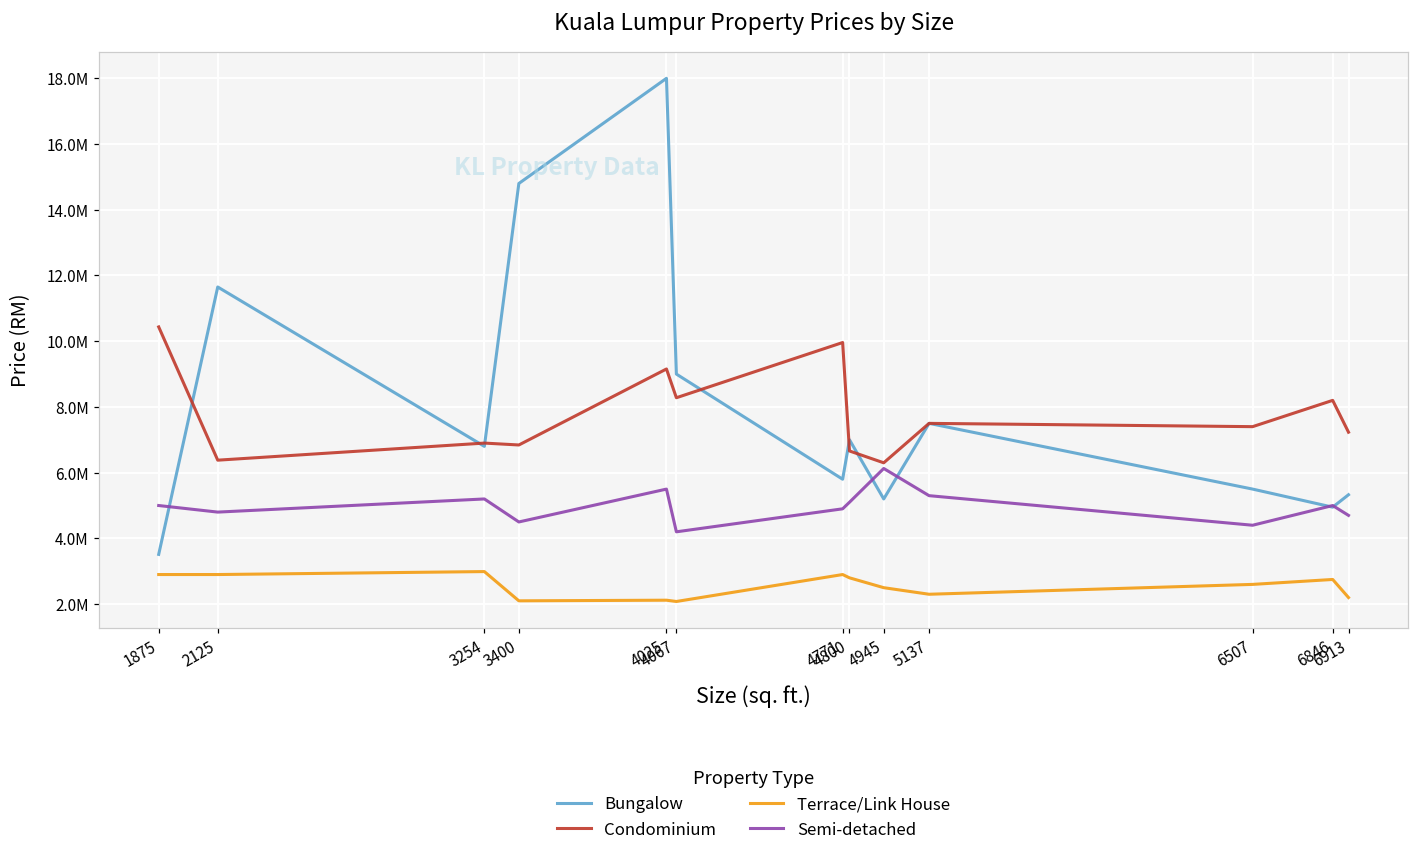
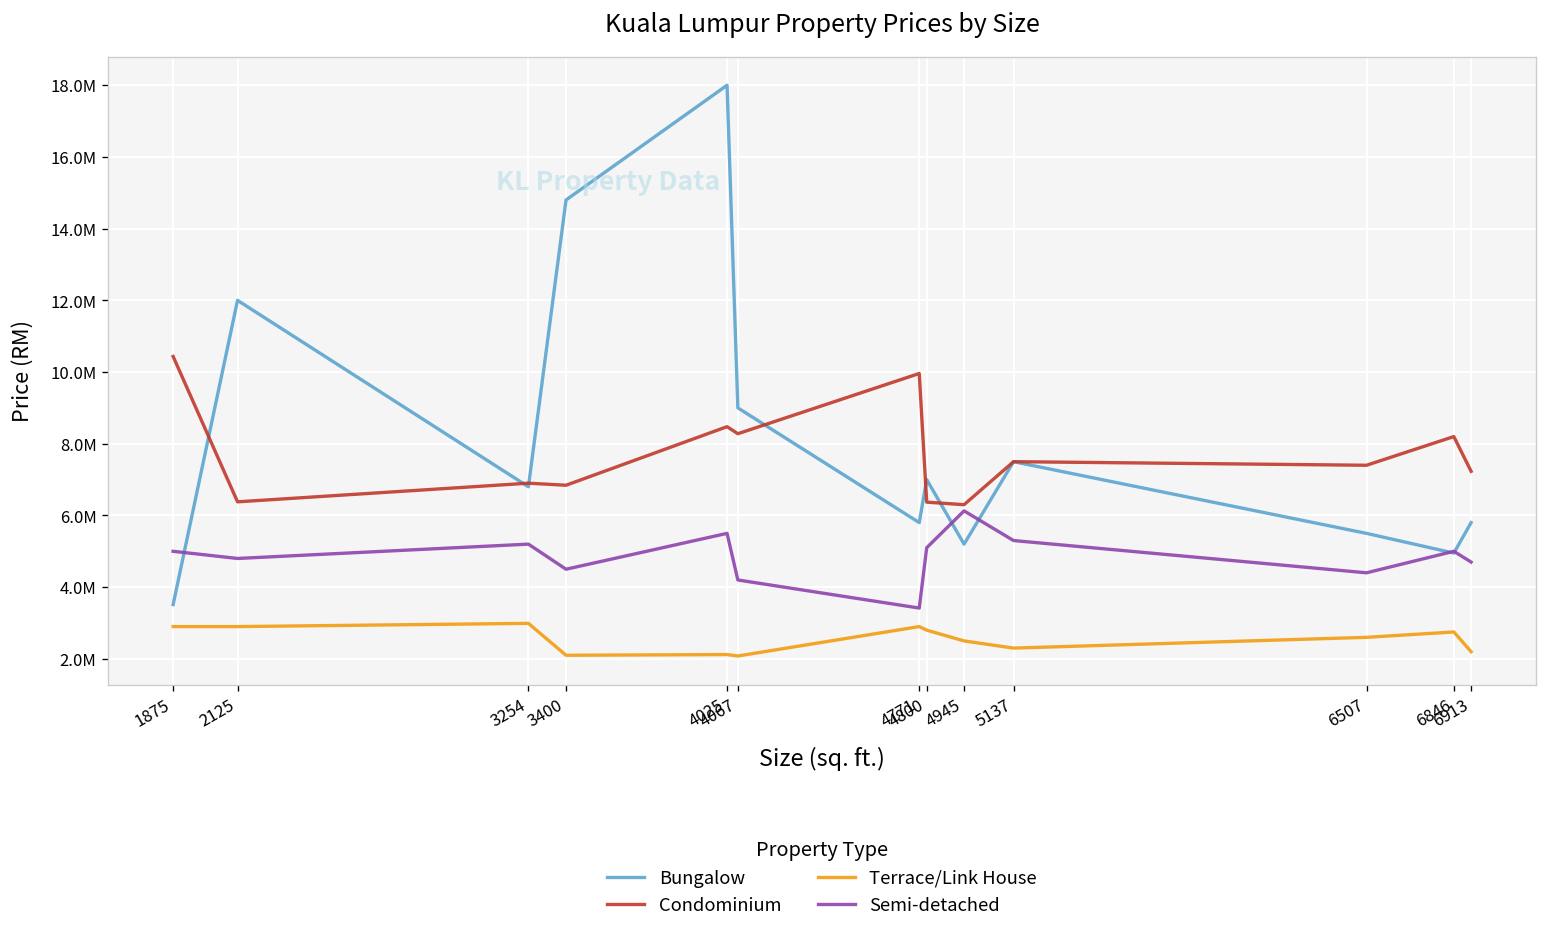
  {
    "Bungalow": {
      "1875": 3500000,
-     "2125": 11600000,
+     "2125": 12000000,
      "3254": 6800000,
      "3400": 14800000,
      "4025": 18000000,
      "4067": 9000000,
      "4771": 5800000,
      "4800": 7000000,
      "4945": 5200000,
      "6507": 5500000,
-     "6913": 5300000
+     "6913": 5800000
    },
    "Condominium": {
      "1875": 10400000,
      "2125": 6400000,
      "3254": 6900000,
      "3400": 6800000,
-     "4025": 9200000,
+     "4025": 8500000,
      "4067": 8300000,
      "4771": 10000000,
-     "4800": 6700000,
+     "4800": 6400000,
      "4945": 6300000,
      "6507": 7400000,
      "6846": 8200000,
      "6913": 7200000
    },
    "Terrace/Link House": {
      "1875": 2900000,
      "2125": 2900000,
      "3254": 3000000,
      "3400": 2100000,
      "4025": 2100000,
      "4067": 2100000,
      "4771": 2900000,
      "4800": 2800000,
      "4945": 2500000,
      "5137": 2300000,
      "6507": 2600000,
      "6846": 2800000,
      "6913": 2200000
    },
    "Semi-detached": {
      "1875": 5000000,
      "2125": 4800000,
      "3254": 5200000,
      "3400": 4500000,
      "4025": 5500000,
      "4067": 4200000,
-     "4771": 4900000,
+     "4771": 3400000,
      "4800": 5100000,
      "4945": 6100000,
      "5137": 5300000,
      "6507": 4400000,
      "6913": 4700000
    }
  }
